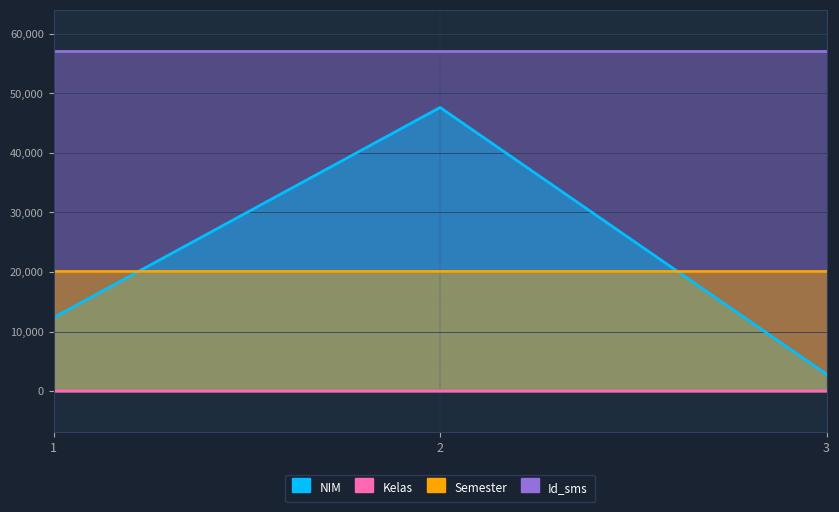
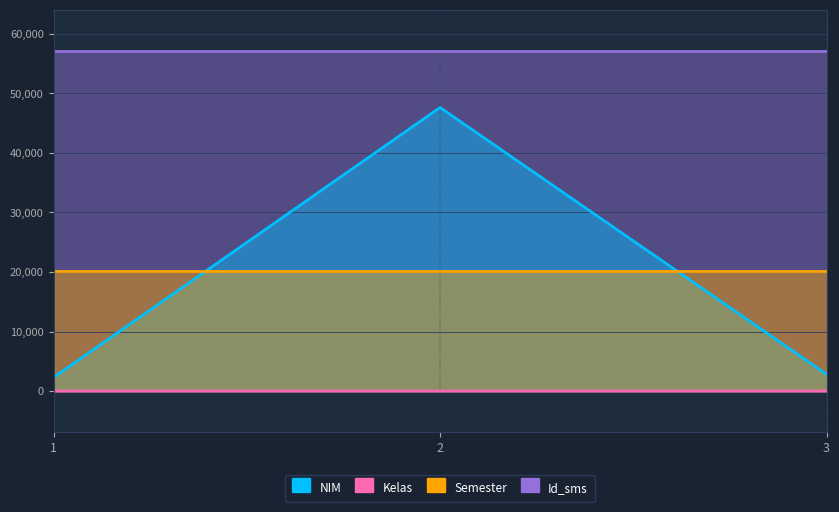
  {
    "Id_sms": {
      "1": "57,000",
      "2": "57,000",
      "3": "57,000"
    },
    "NIM": {
-     "1": "12,000",
+     "1": "2,000",
      "2": "48,000",
      "3": "3,000"
    },
    "Semester": {
      "1": "20,000",
      "2": "20,000",
      "3": "20,000"
    },
    "Kelas": {
      "1": "0",
      "2": "0",
      "3": "0"
    }
  }
